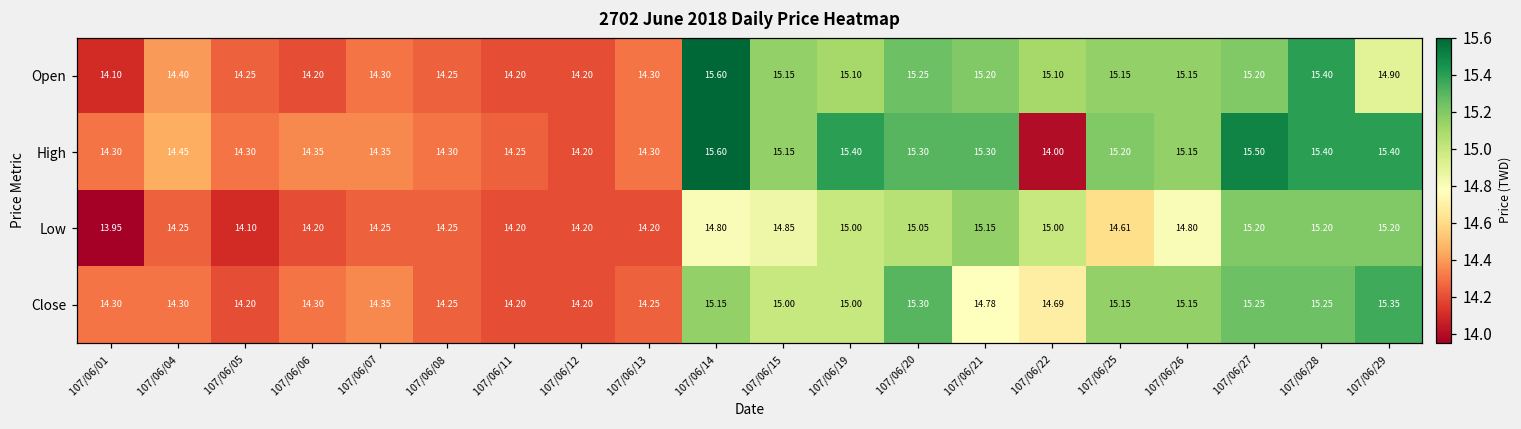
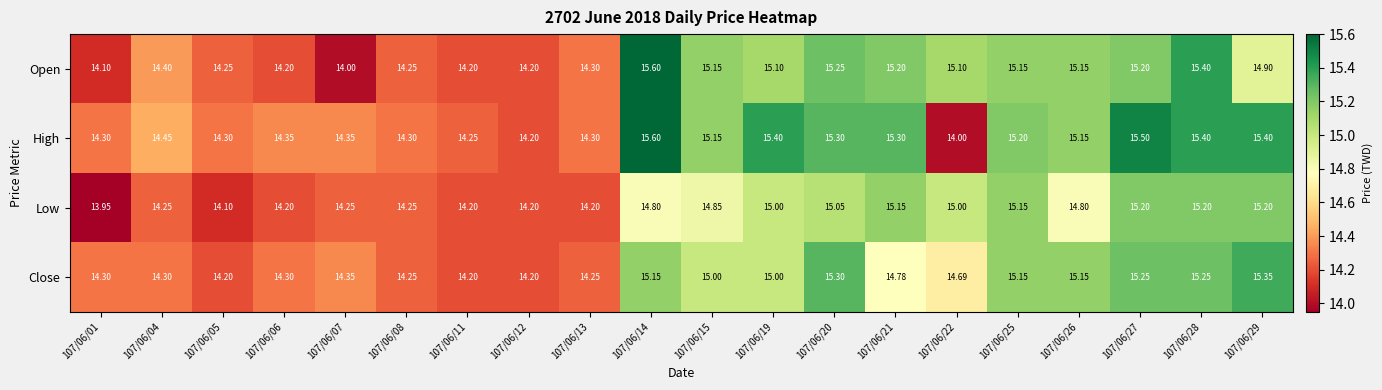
  {
    "Open": {
      "107/06/01": 14.10,
      "107/06/04": 14.40,
      "107/06/05": 14.25,
      "107/06/06": 14.20,
-     "107/06/07": 14.30,
+     "107/06/07": 14.00,
      "107/06/08": 14.25,
      "107/06/11": 14.20,
      "107/06/12": 14.20,
      "107/06/13": 14.30,
      "107/06/14": 15.60,
      "107/06/15": 15.15,
      "107/06/19": 15.10,
      "107/06/20": 15.25,
      "107/06/21": 15.20,
      "107/06/22": 15.10,
      "107/06/25": 15.15,
      "107/06/26": 15.15,
      "107/06/27": 15.20,
      "107/06/28": 15.40,
      "107/06/29": 14.90
    },
    "High": {
      "107/06/01": 14.30,
      "107/06/04": 14.45,
      "107/06/05": 14.30,
      "107/06/06": 14.35,
      "107/06/07": 14.35,
      "107/06/08": 14.30,
      "107/06/11": 14.25,
      "107/06/12": 14.20,
      "107/06/13": 14.30,
      "107/06/14": 15.60,
      "107/06/15": 15.15,
      "107/06/19": 15.40,
      "107/06/20": 15.30,
      "107/06/21": 15.30,
      "107/06/22": 14.00,
      "107/06/25": 15.20,
      "107/06/26": 15.15,
      "107/06/27": 15.50,
      "107/06/28": 15.40,
      "107/06/29": 15.40
    },
    "Low": {
      "107/06/01": 13.95,
      "107/06/04": 14.25,
      "107/06/05": 14.10,
      "107/06/06": 14.20,
      "107/06/07": 14.25,
      "107/06/08": 14.25,
      "107/06/11": 14.20,
      "107/06/12": 14.20,
      "107/06/13": 14.20,
      "107/06/14": 14.80,
      "107/06/15": 14.85,
      "107/06/19": 15.00,
      "107/06/20": 15.05,
      "107/06/21": 15.15,
      "107/06/22": 15.00,
-     "107/06/25": 14.61,
+     "107/06/25": 15.15,
      "107/06/26": 14.80,
      "107/06/27": 15.20,
      "107/06/28": 15.20,
      "107/06/29": 15.20
    },
    "Close": {
      "107/06/01": 14.30,
      "107/06/04": 14.30,
      "107/06/05": 14.20,
      "107/06/06": 14.30,
      "107/06/07": 14.35,
      "107/06/08": 14.25,
      "107/06/11": 14.20,
      "107/06/12": 14.20,
      "107/06/13": 14.25,
      "107/06/14": 15.15,
      "107/06/15": 15.00,
      "107/06/19": 15.00,
      "107/06/20": 15.30,
      "107/06/21": 14.78,
      "107/06/22": 14.69,
      "107/06/25": 15.15,
      "107/06/26": 15.15,
      "107/06/27": 15.25,
      "107/06/28": 15.25,
      "107/06/29": 15.35
    }
  }
